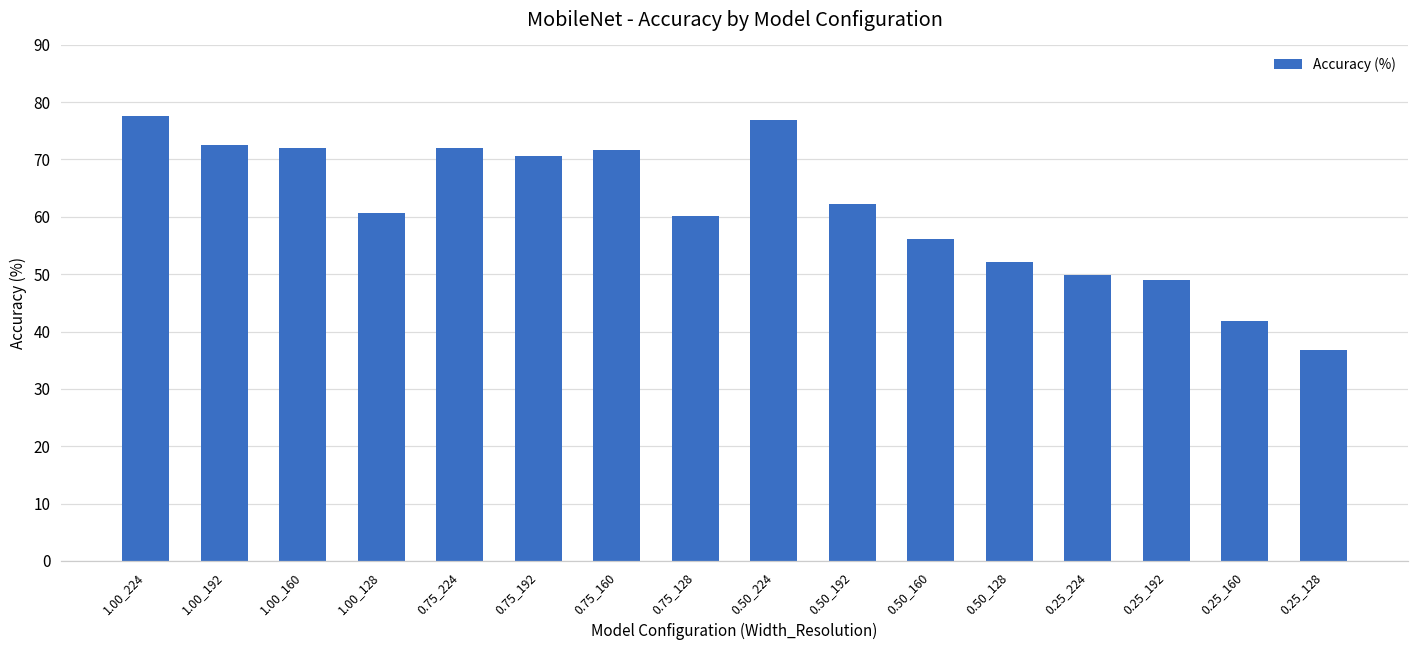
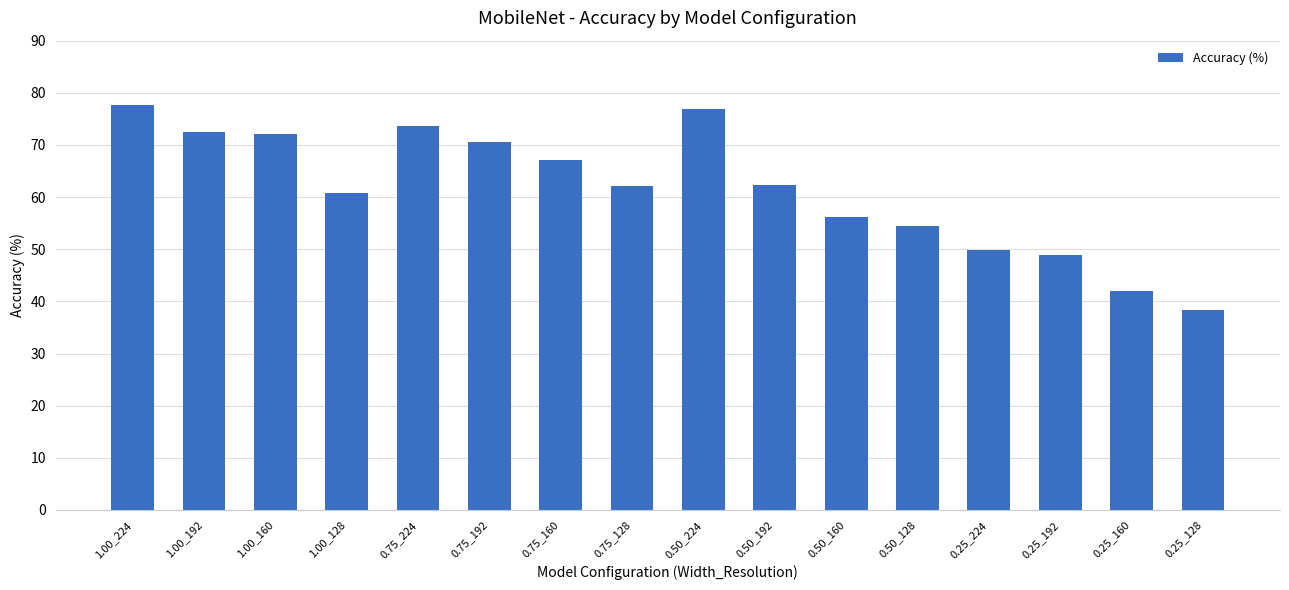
  {
    "1.00_224": 78,
    "1.00_192": 73,
    "1.00_160": 72,
    "1.00_128": 61,
-   "0.75_224": 72,
+   "0.75_224": 74,
    "0.75_192": 71,
-   "0.75_160": 72,
-   "0.75_128": 60,
+   "0.75_160": 67,
+   "0.75_128": 62,
    "0.50_224": 77,
    "0.50_192": 62,
    "0.50_160": 56,
-   "0.50_128": 52,
+   "0.50_128": 54,
    "0.25_224": 50,
    "0.25_192": 49,
    "0.25_160": 42,
-   "0.25_128": 37
+   "0.25_128": 38
  }
